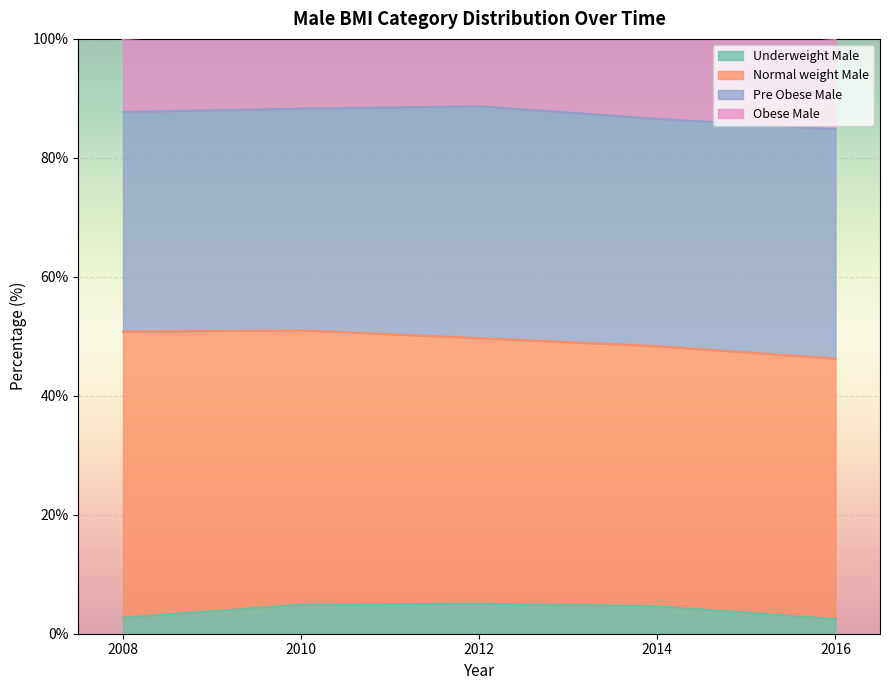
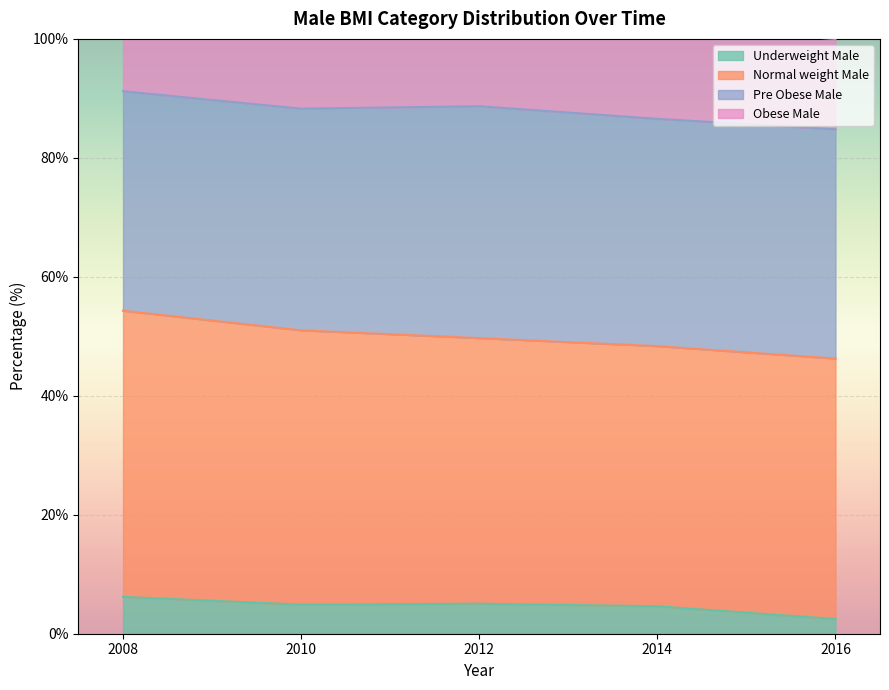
  {
    "Underweight Male": {
-     "2008": "3%",
+     "2008": "6%",
      "2010": "5%",
      "2012": "5%",
      "2014": "5%",
      "2016": "2%"
    },
    "Normal weight Male": {
      "2008": "48%",
      "2010": "46%",
      "2012": "45%",
      "2014": "44%",
      "2016": "44%"
    },
    "Pre Obese Male": {
      "2008": "37%",
      "2010": "37%",
      "2012": "39%",
      "2014": "38%",
      "2016": "39%"
    },
    "Obese Male": {
      "2016": "15%"
    }
  }
